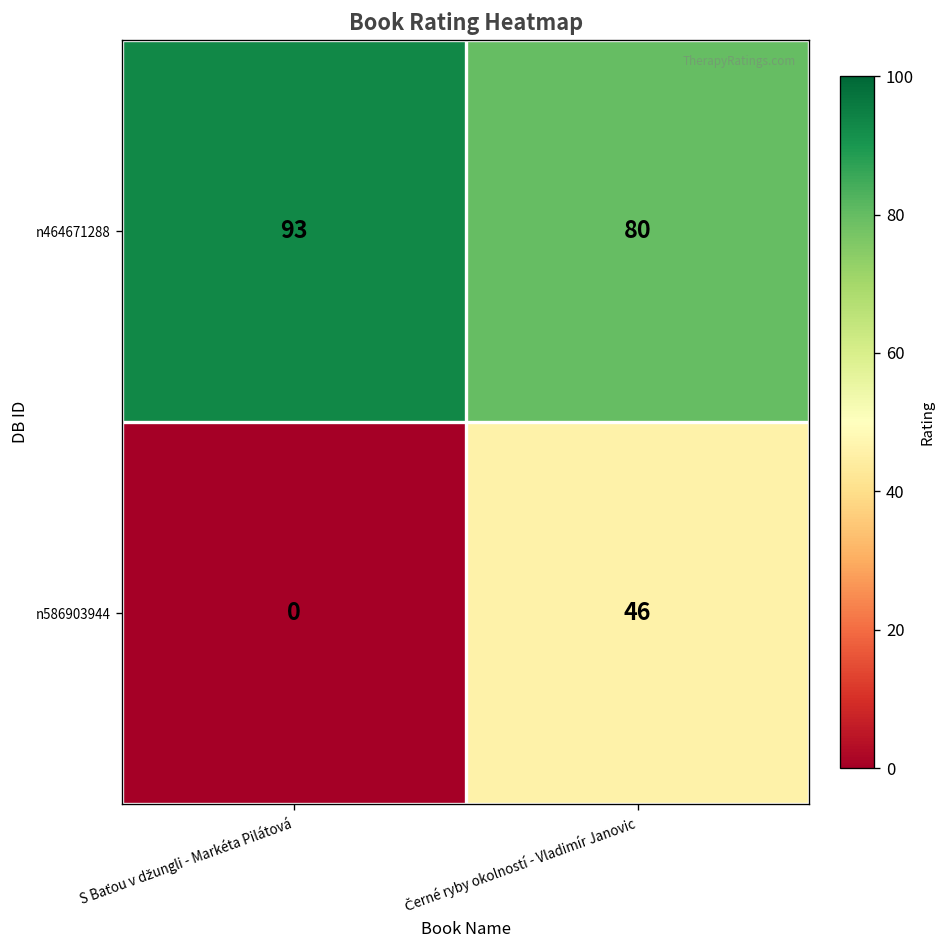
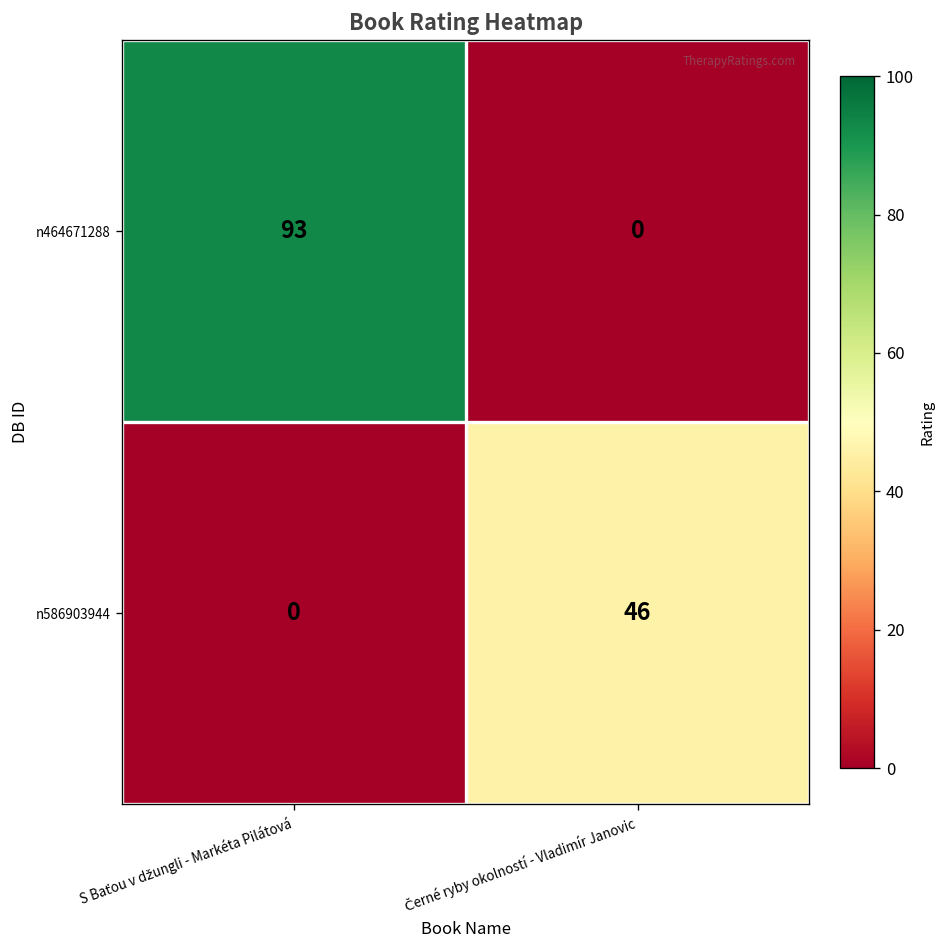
  {
    "n464671288": {
      "S Baťou v džungli - Markéta Pilátová": 93,
-     "Černé ryby okolností - Vladimír Janovic": 80
+     "Černé ryby okolností - Vladimír Janovic": 0
    },
    "n586903944": {
      "S Baťou v džungli - Markéta Pilátová": 0,
      "Černé ryby okolností - Vladimír Janovic": 46
    }
  }
